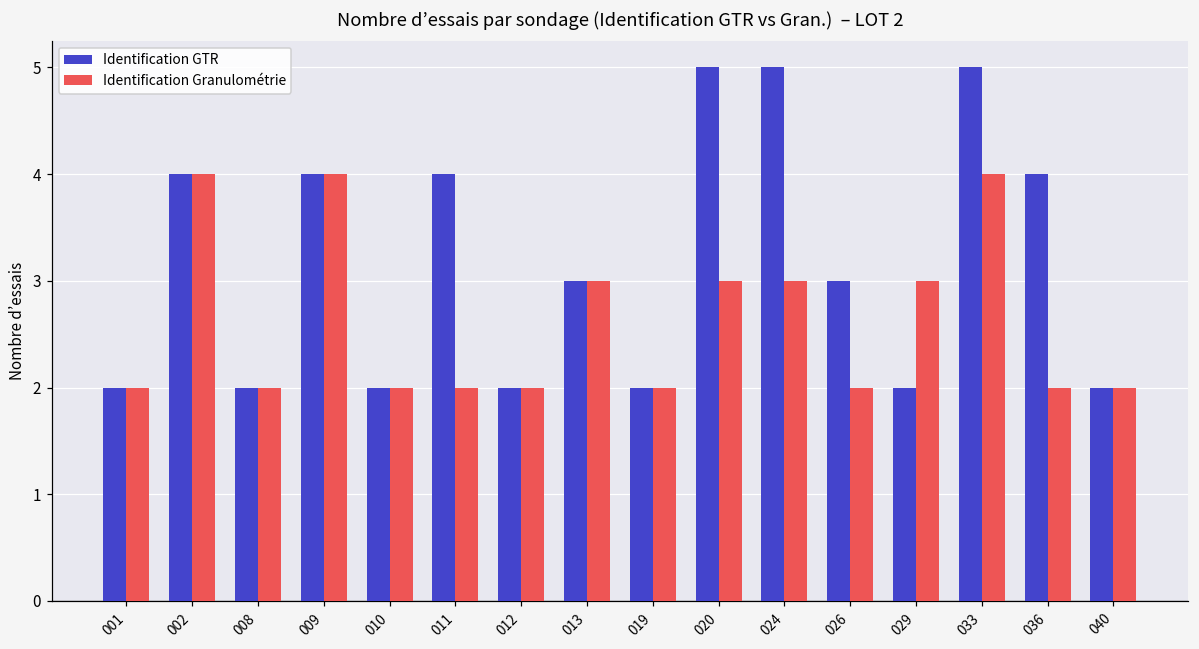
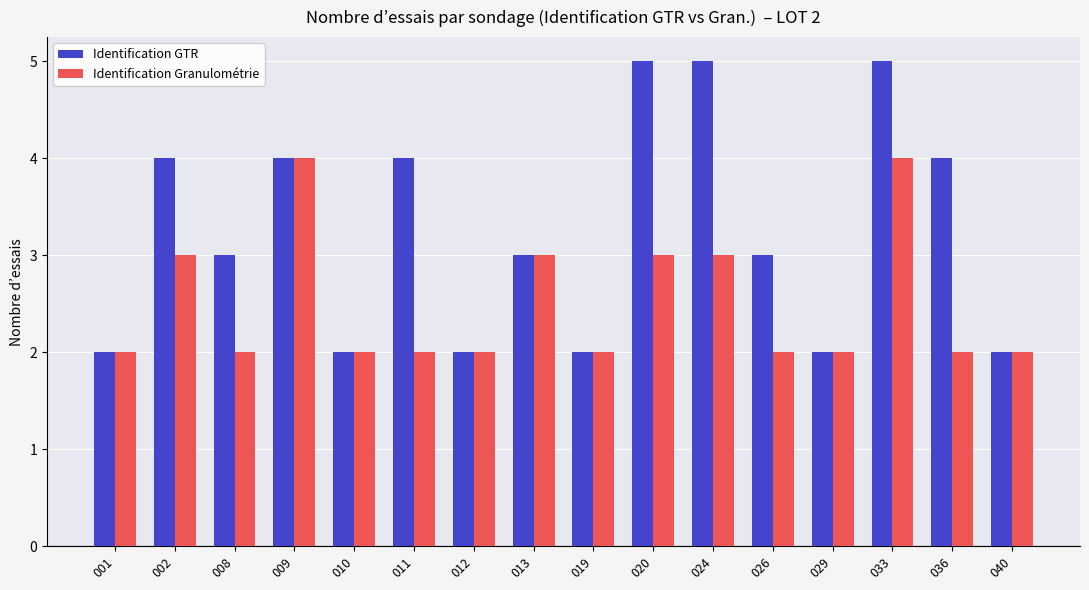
  {
    "Identification GTR": {
      "001": 2,
      "002": 4,
-     "008": 2,
+     "008": 3,
      "009": 4,
      "010": 2,
      "011": 4,
      "012": 2,
      "013": 3,
      "019": 2,
      "020": 5,
      "024": 5,
      "026": 3,
      "029": 2,
      "033": 5,
      "036": 4,
      "040": 2
    },
    "Identification Granulométrie": {
      "001": 2,
-     "002": 4,
+     "002": 3,
      "008": 2,
      "009": 4,
      "010": 2,
      "011": 2,
      "012": 2,
      "013": 3,
      "019": 2,
      "020": 3,
      "024": 3,
      "026": 2,
-     "029": 3,
+     "029": 2,
      "033": 4,
      "036": 2,
      "040": 2
    }
  }
